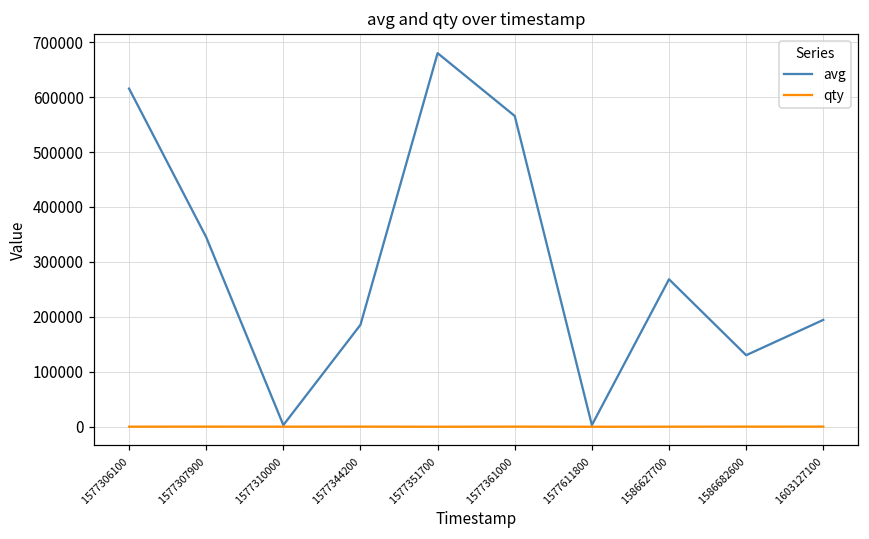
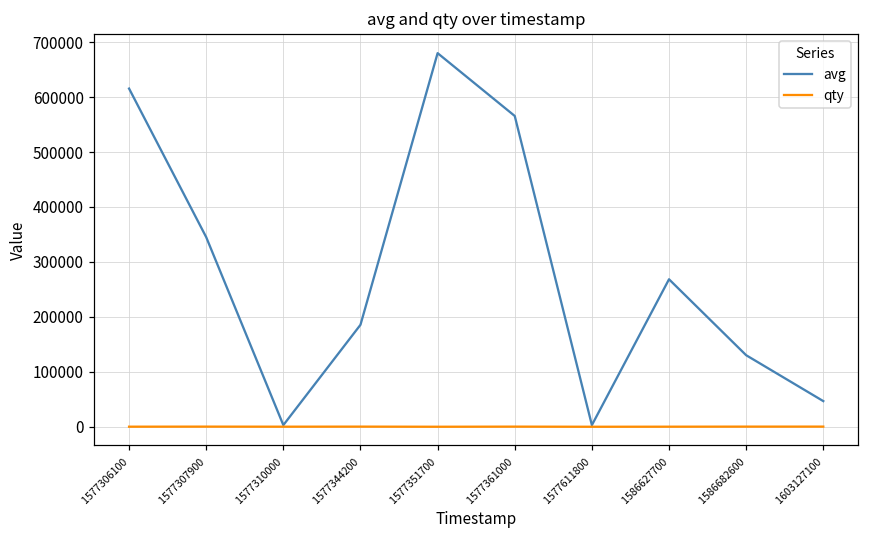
  {
    "avg": {
      "1577306100": 620000,
      "1577307900": 350000,
      "1577344200": 190000,
      "1577351700": 680000,
      "1577361000": 570000,
      "1586627700": 270000,
      "1586682600": 130000,
-     "1603127100": 190000
+     "1603127100": 50000
    },
    "qty": {
      "1577306100": 0,
      "1577307900": 0,
      "1577344200": 0,
      "1577351700": 0,
      "1577361000": 0,
      "1586627700": 0,
      "1586682600": 0,
      "1603127100": 0
    }
  }
